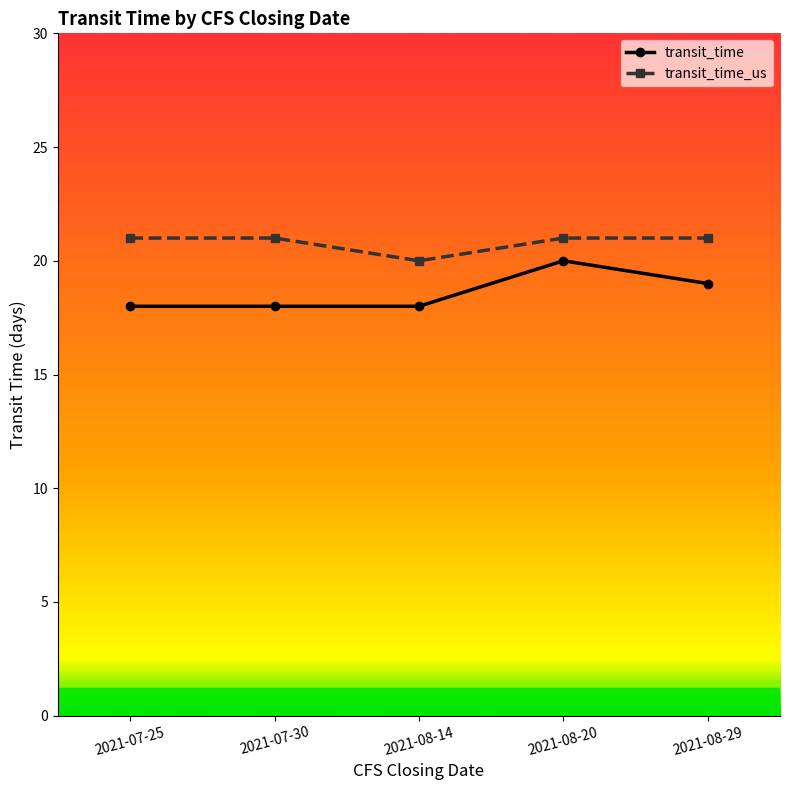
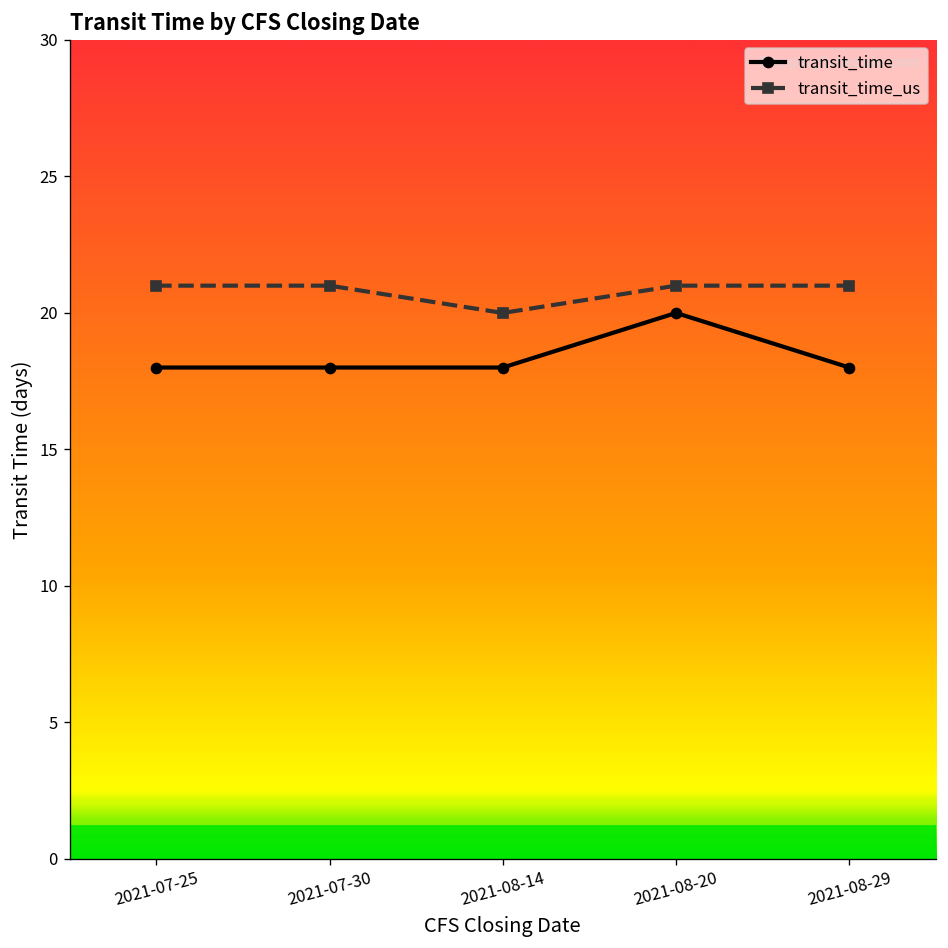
  {
    "transit_time": {
      "2021-07-25": 18,
      "2021-07-30": 18,
      "2021-08-14": 18,
      "2021-08-20": 20,
-     "2021-08-29": 19
+     "2021-08-29": 18
    },
    "transit_time_us": {
      "2021-07-25": 21,
      "2021-07-30": 21,
      "2021-08-14": 20,
      "2021-08-20": 21,
      "2021-08-29": 21
    }
  }
